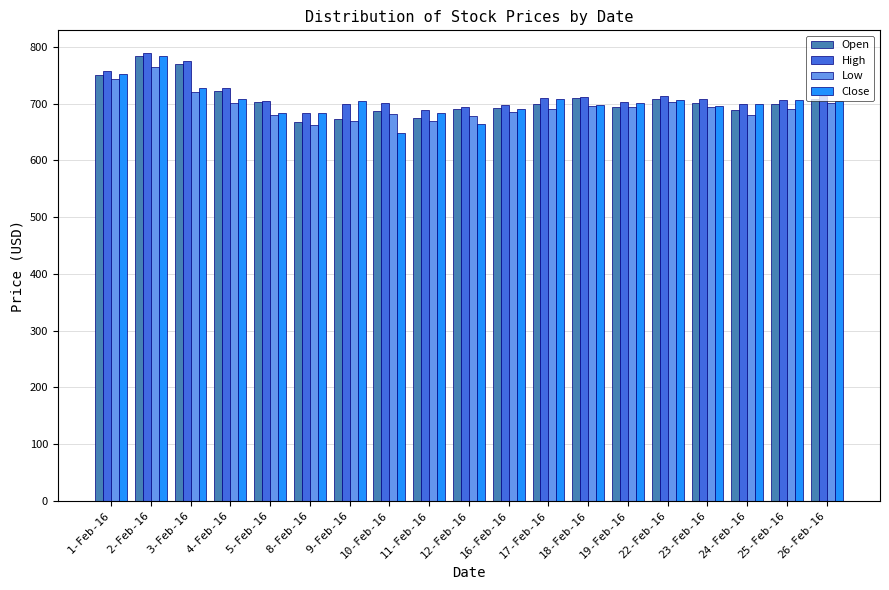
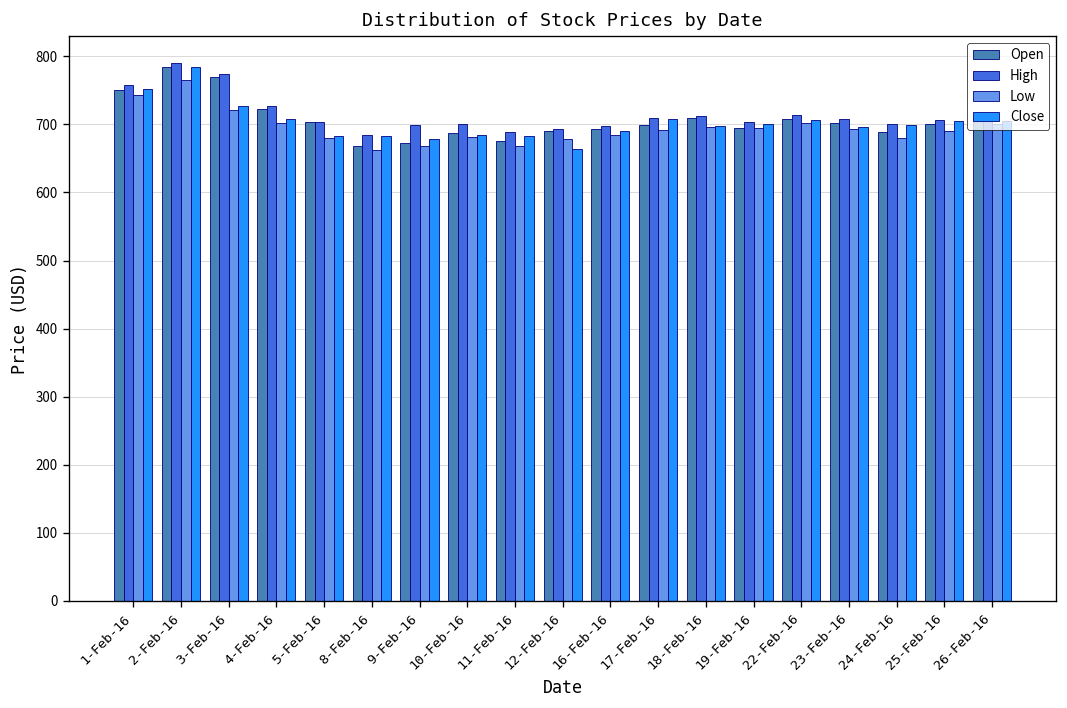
  {
    "Close": {
      "1-Feb-16": 750,
      "2-Feb-16": 780,
      "3-Feb-16": 730,
      "4-Feb-16": 710,
      "5-Feb-16": 680,
      "8-Feb-16": 680,
-     "9-Feb-16": 700,
-     "10-Feb-16": 650,
+     "9-Feb-16": 680,
+     "10-Feb-16": 680,
      "11-Feb-16": 680,
      "12-Feb-16": 660,
      "16-Feb-16": 690,
      "17-Feb-16": 710,
      "18-Feb-16": 700,
      "19-Feb-16": 700,
      "22-Feb-16": 710,
      "23-Feb-16": 700,
      "24-Feb-16": 700,
      "25-Feb-16": 710
    }
  }
